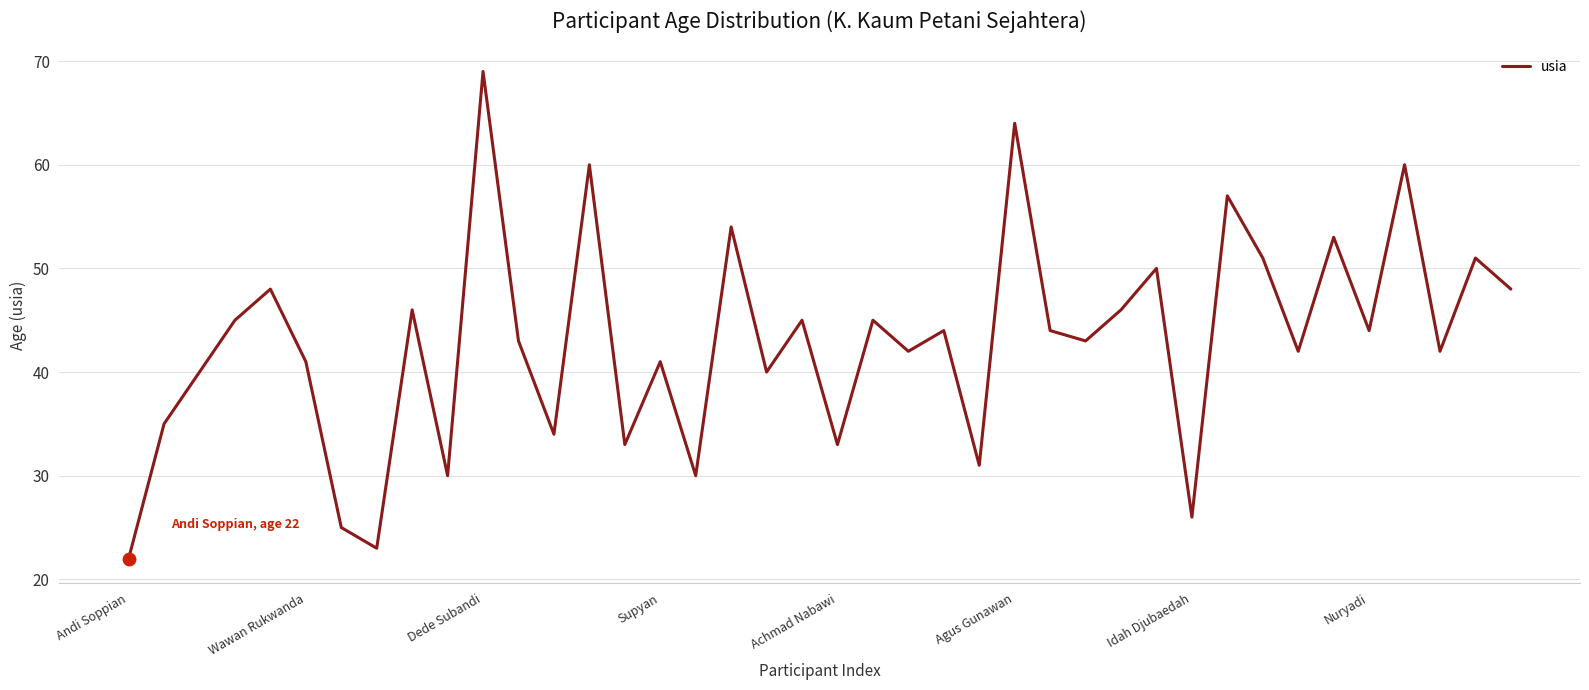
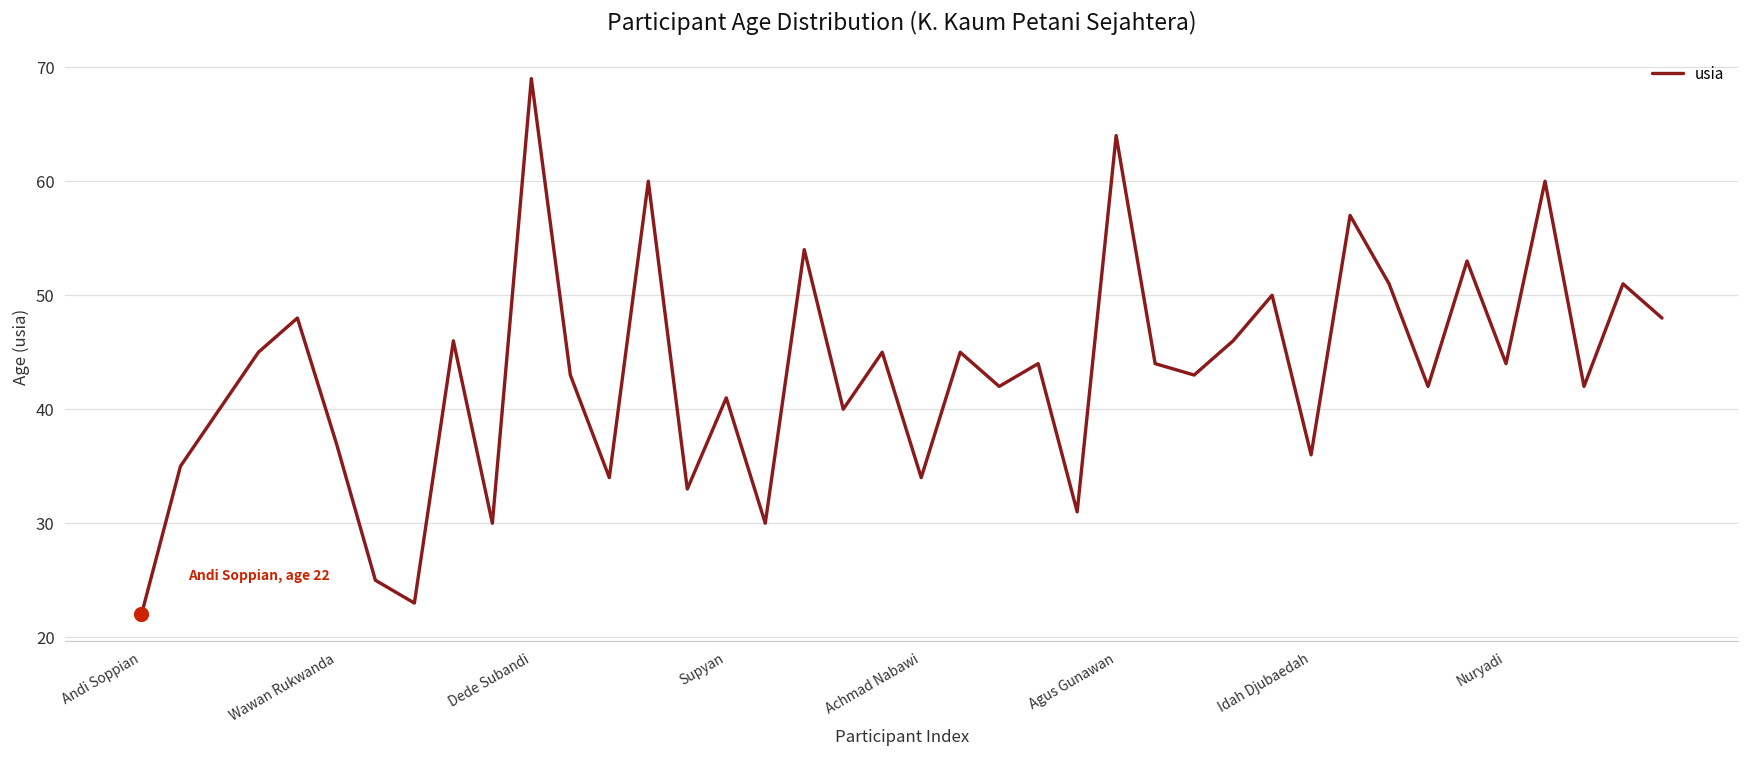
  {
    "usia": {
-     "Wawan Rukwanda": 41,
+     "Wawan Rukwanda": 37,
      "Dede Subandi": 69,
      "Supyan": 41,
-     "Achmad Nabawi": 33,
+     "Achmad Nabawi": 34,
      "Agus Gunawan": 64,
-     "Idah Djubaedah": 26,
+     "Idah Djubaedah": 36,
      "Nuryadi": 44
    }
  }
